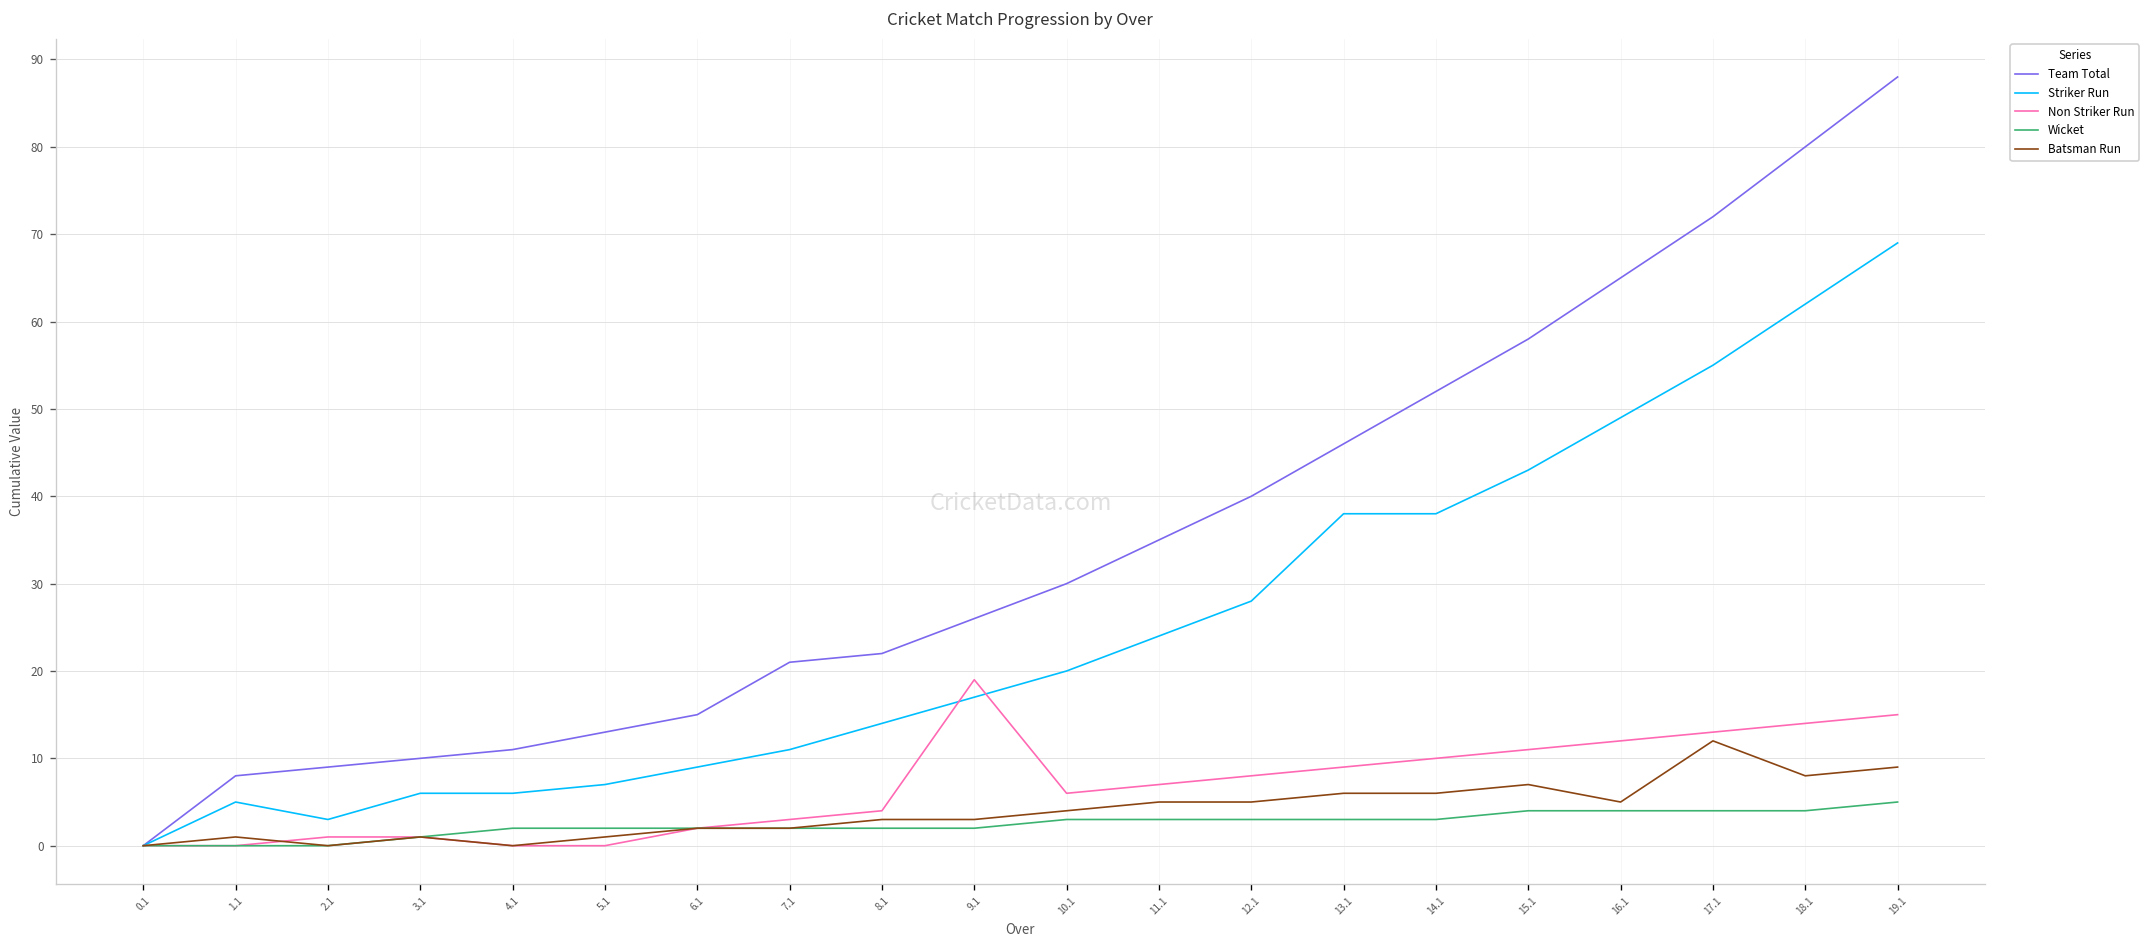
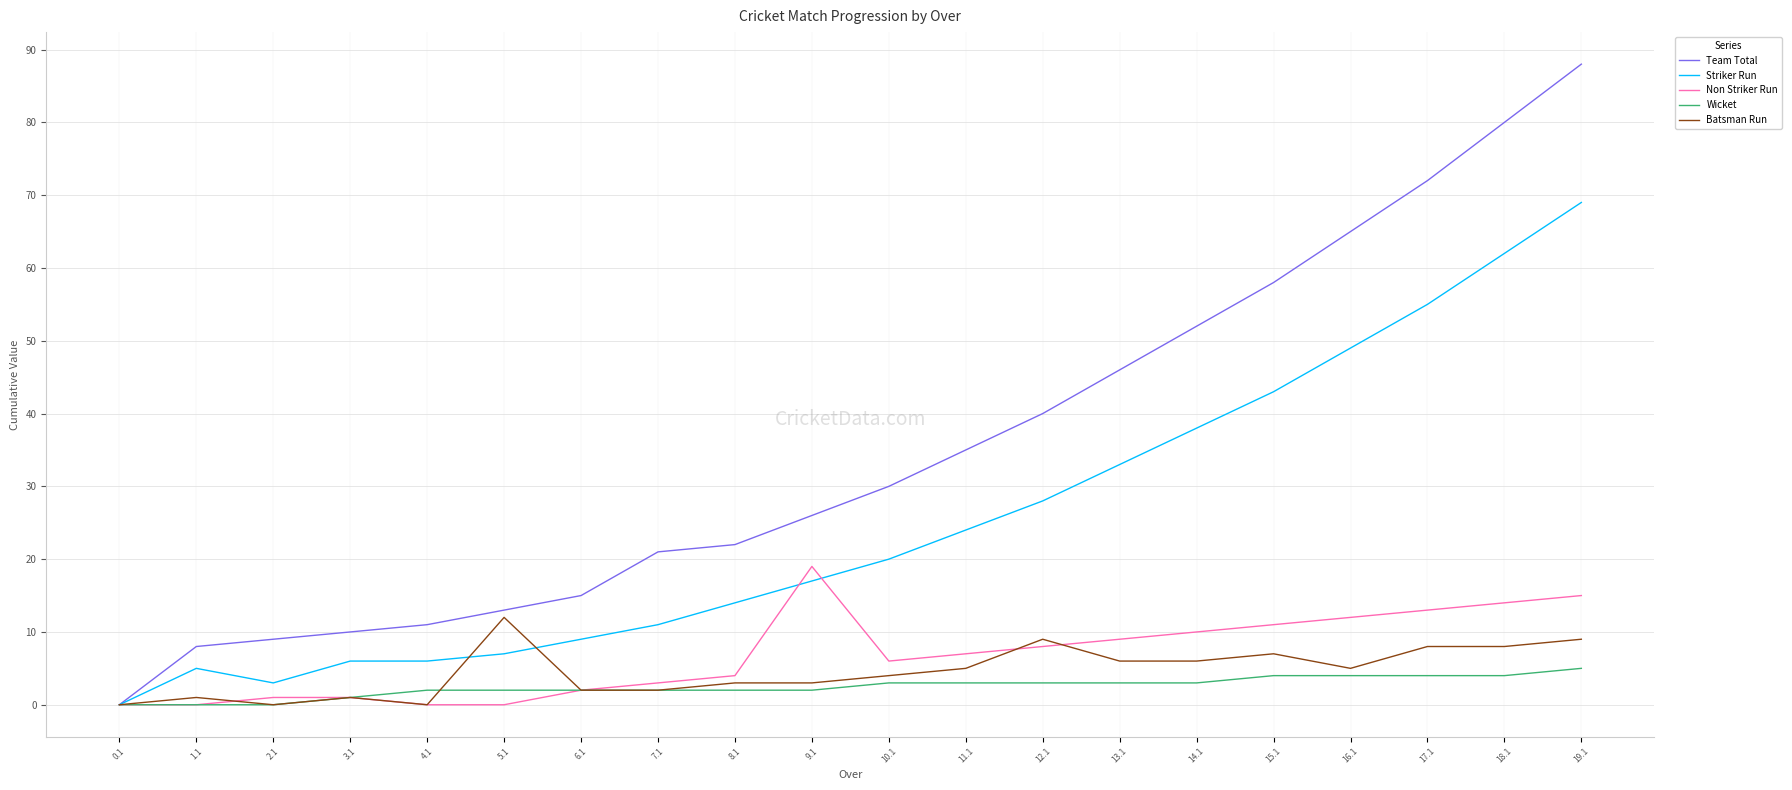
  {
    "Team Total": {
      "1.1": 8,
      "2.1": 9,
      "3.1": 10,
      "4.1": 11,
      "5.1": 13,
      "6.1": 15,
      "7.1": 21,
      "8.1": 22,
      "9.1": 26,
      "10.1": 30,
      "11.1": 35,
      "12.1": 40,
      "13.1": 46,
      "14.1": 52,
      "15.1": 58,
      "16.1": 65,
      "17.1": 72,
      "18.1": 80,
      "19.1": 88
    },
    "Striker Run": {
      "1.1": 5,
      "2.1": 3,
      "3.1": 6,
      "4.1": 6,
      "5.1": 7,
      "6.1": 9,
      "7.1": 11,
      "8.1": 14,
      "9.1": 17,
      "10.1": 20,
      "11.1": 24,
      "12.1": 28,
-     "13.1": 38,
+     "13.1": 33,
      "14.1": 38,
      "15.1": 43,
      "16.1": 49,
      "17.1": 55,
      "18.1": 62,
      "19.1": 69
    },
    "Non Striker Run": {
      "2.1": 1,
      "5.1": 0,
      "7.1": 3,
      "8.1": 4,
      "9.1": 19,
      "10.1": 6,
      "11.1": 7,
      "12.1": 8,
      "13.1": 9,
      "14.1": 10,
      "15.1": 11,
      "16.1": 12,
      "17.1": 13,
      "18.1": 14,
      "19.1": 15
    },
    "Wicket": {
      "4.1": 2,
      "5.1": 2,
      "8.1": 2,
      "9.1": 2,
      "10.1": 3,
      "11.1": 3,
      "12.1": 3,
      "13.1": 3,
      "14.1": 3,
      "15.1": 4,
      "16.1": 4,
      "17.1": 4,
      "18.1": 4,
      "19.1": 5
    },
    "Batsman Run": {
      "1.1": 1,
-     "5.1": 1,
+     "5.1": 12,
      "8.1": 3,
      "9.1": 3,
      "10.1": 4,
      "11.1": 5,
-     "12.1": 5,
+     "12.1": 9,
      "13.1": 6,
      "14.1": 6,
      "15.1": 7,
      "16.1": 5,
-     "17.1": 12,
+     "17.1": 8,
      "18.1": 8,
      "19.1": 9
    }
  }
